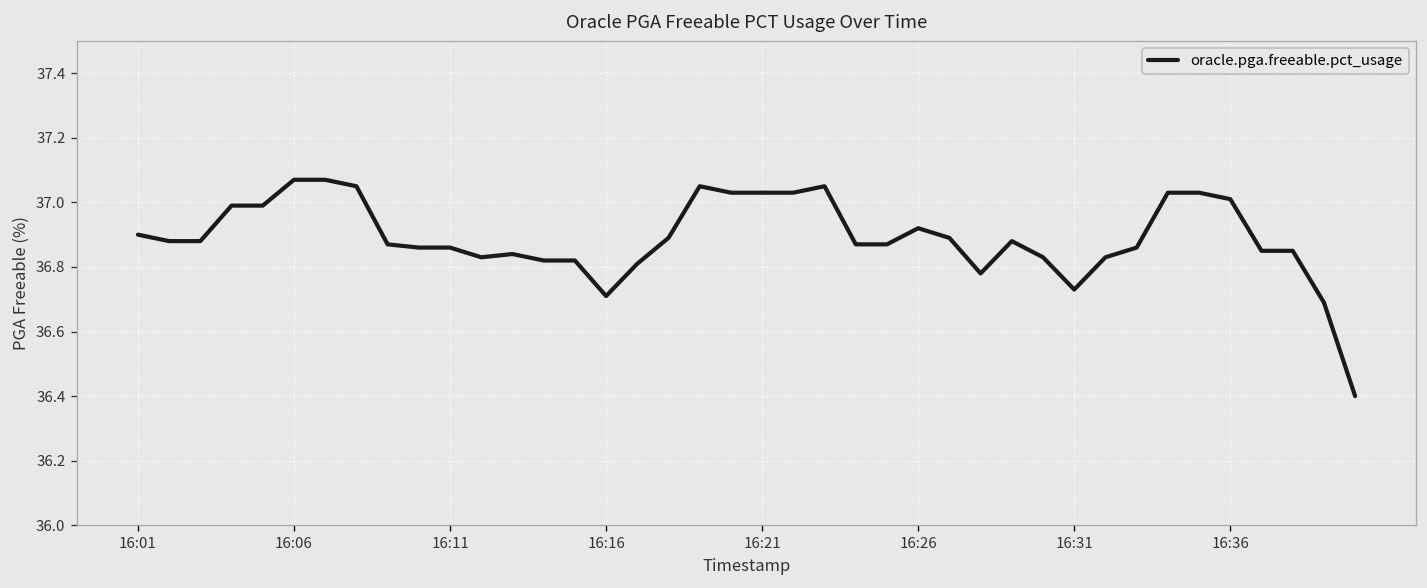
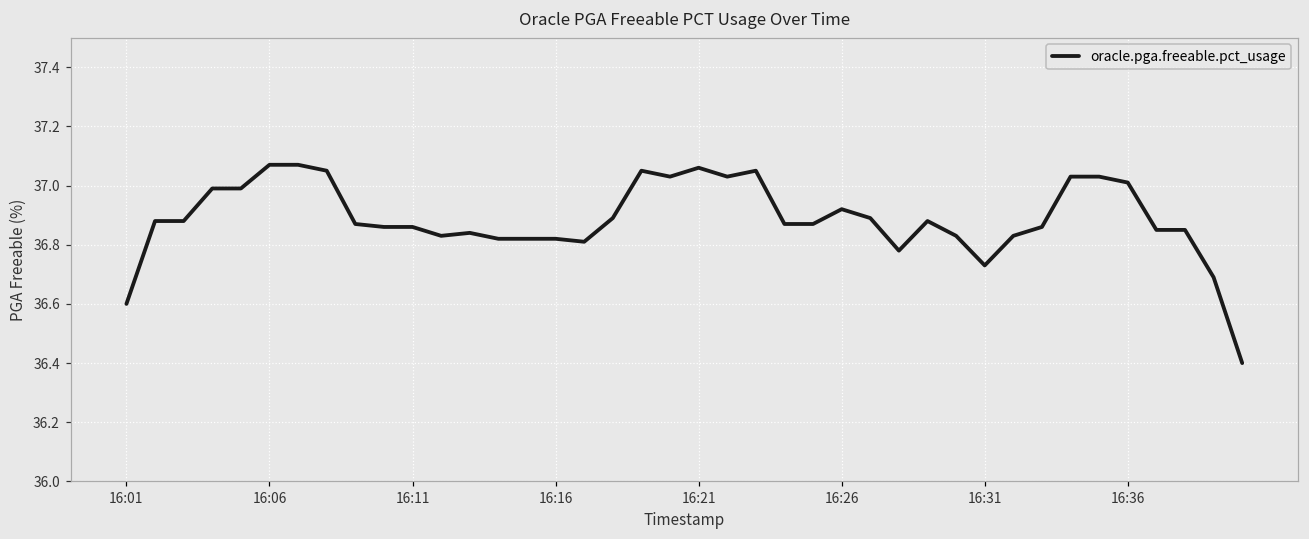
  {
-   "16:01": 36.9,
+   "16:01": 36.6,
    "16:06": 37.07,
    "16:11": 36.86,
-   "16:16": 36.71,
-   "16:21": 37.03,
+   "16:16": 36.82,
+   "16:21": 37.06,
    "16:26": 36.92,
    "16:31": 36.73,
    "16:36": 37.01
  }
